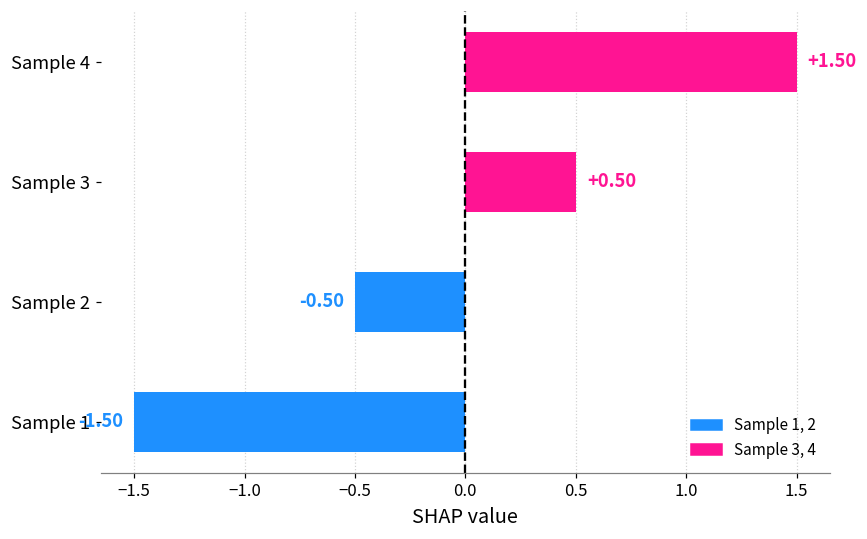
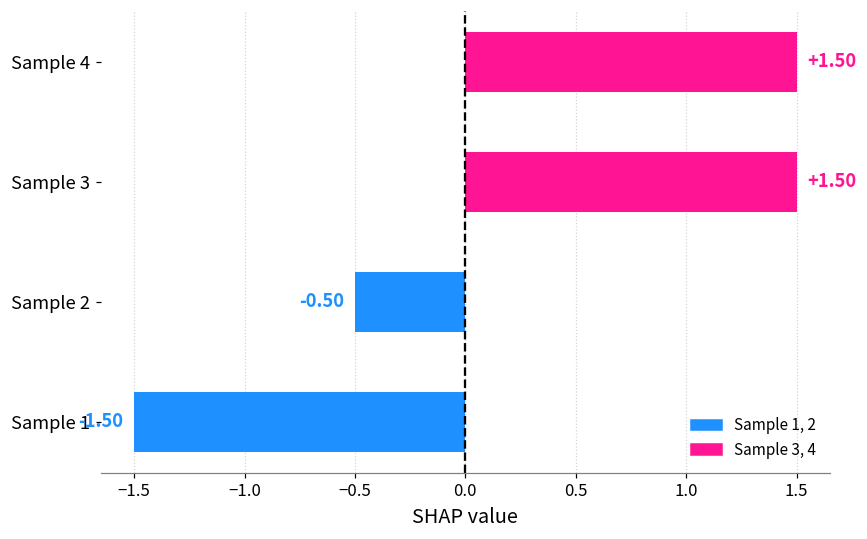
  {
    "Sample 4": "+1.50",
-   "Sample 3": "+0.50",
+   "Sample 3": "+1.50",
    "Sample 2": "-0.50",
    "Sample 1": "-1.50"
  }
